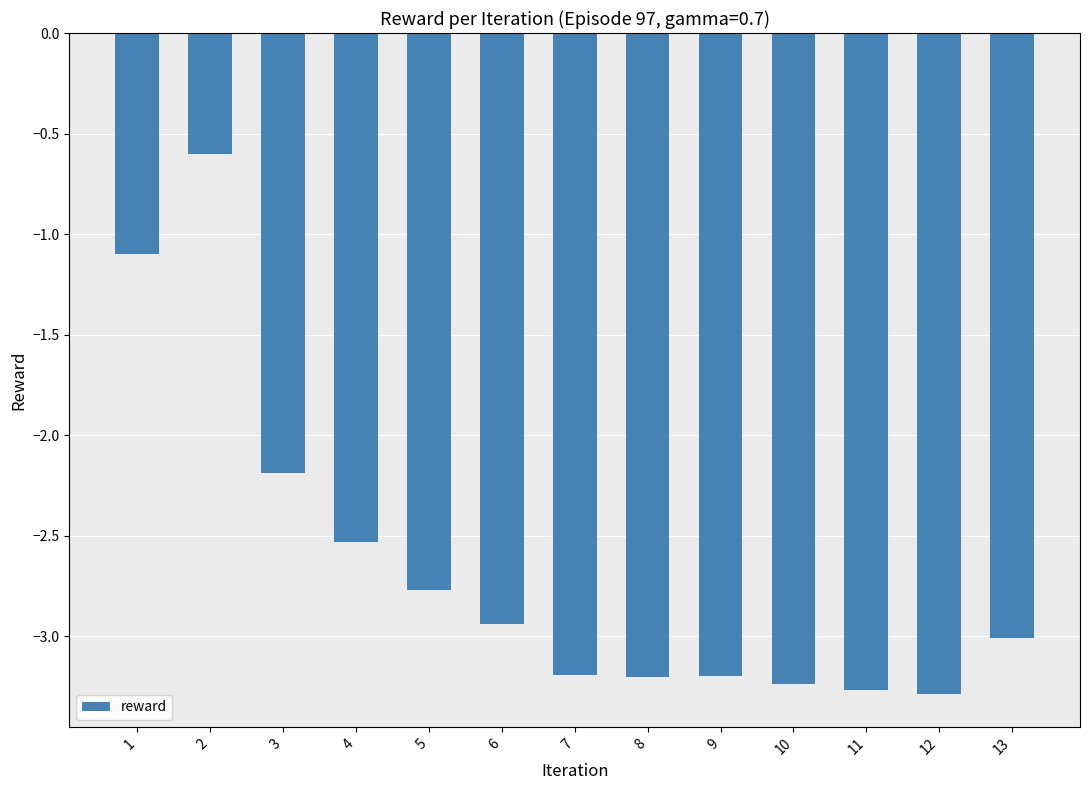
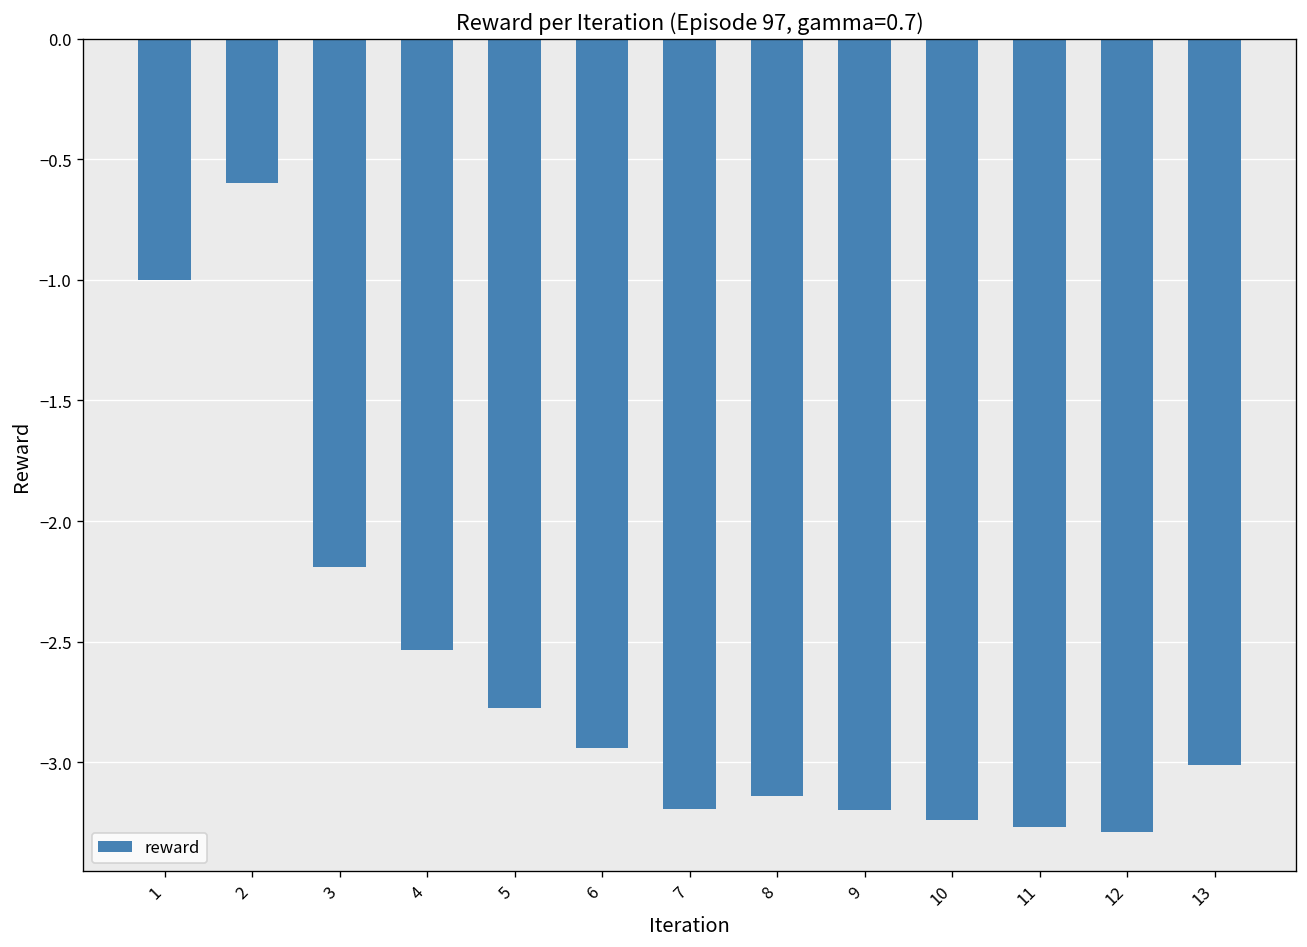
  {
-   "1": -1.1,
+   "1": -1.0,
    "2": -0.60,
    "3": -2.19,
    "4": -2.53,
    "5": -2.77,
    "6": -2.94,
    "7": -3.19,
-   "8": -3.20,
+   "8": -3.14,
    "9": -3.20,
    "10": -3.24,
    "11": -3.27,
    "12": -3.29,
    "13": -3.01
  }
